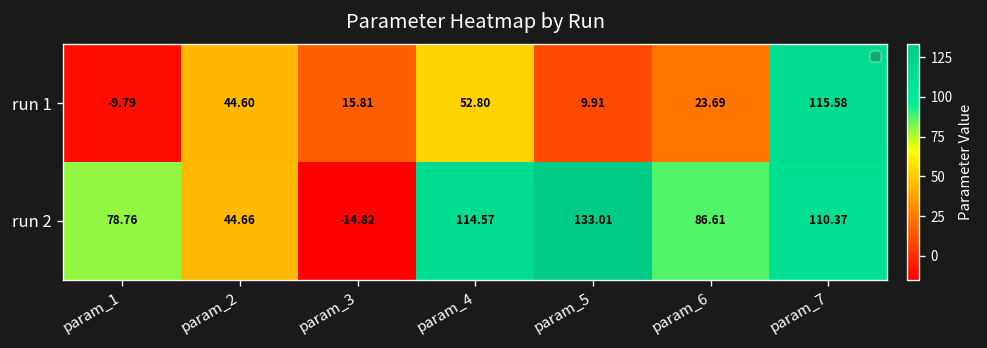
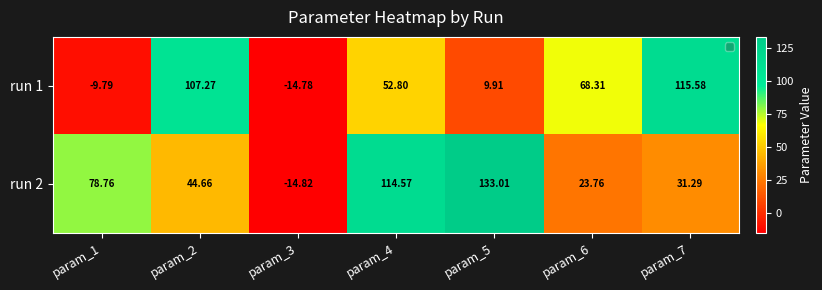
  {
    "run 1": {
      "param_1": -9.79,
-     "param_2": 44.60,
-     "param_3": 15.81,
+     "param_2": 107.27,
+     "param_3": -14.78,
      "param_4": 52.80,
      "param_5": 9.91,
-     "param_6": 23.69,
+     "param_6": 68.31,
      "param_7": 115.58
    },
    "run 2": {
      "param_1": 78.76,
      "param_2": 44.66,
      "param_3": -14.82,
      "param_4": 114.57,
      "param_5": 133.01,
-     "param_6": 86.61,
-     "param_7": 110.37
+     "param_6": 23.76,
+     "param_7": 31.29
    }
  }
